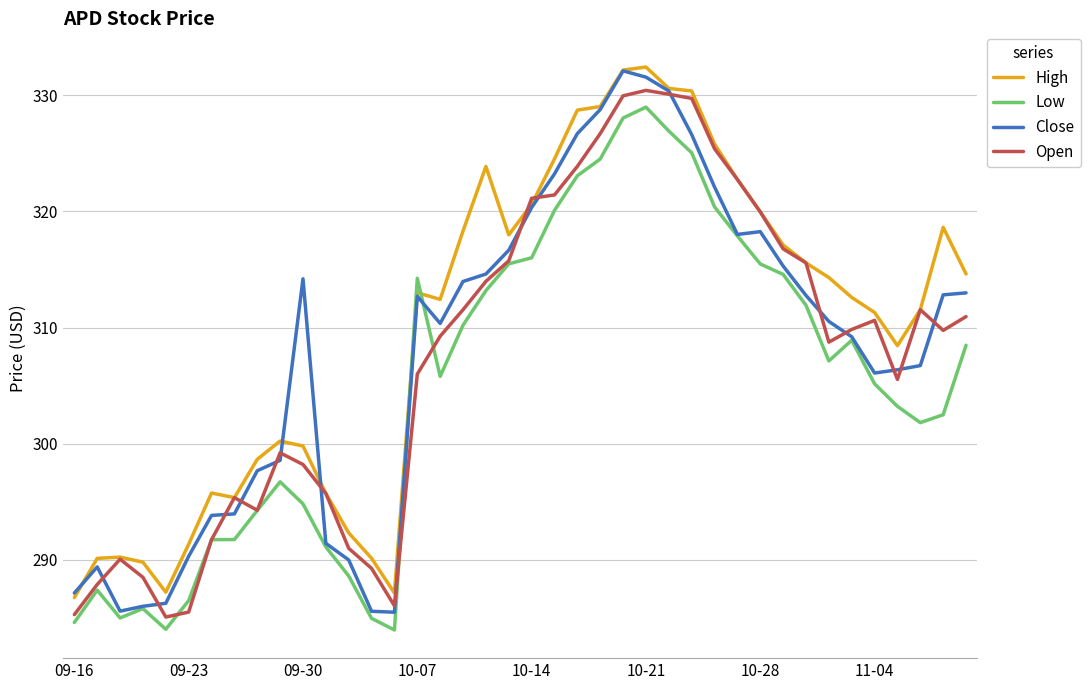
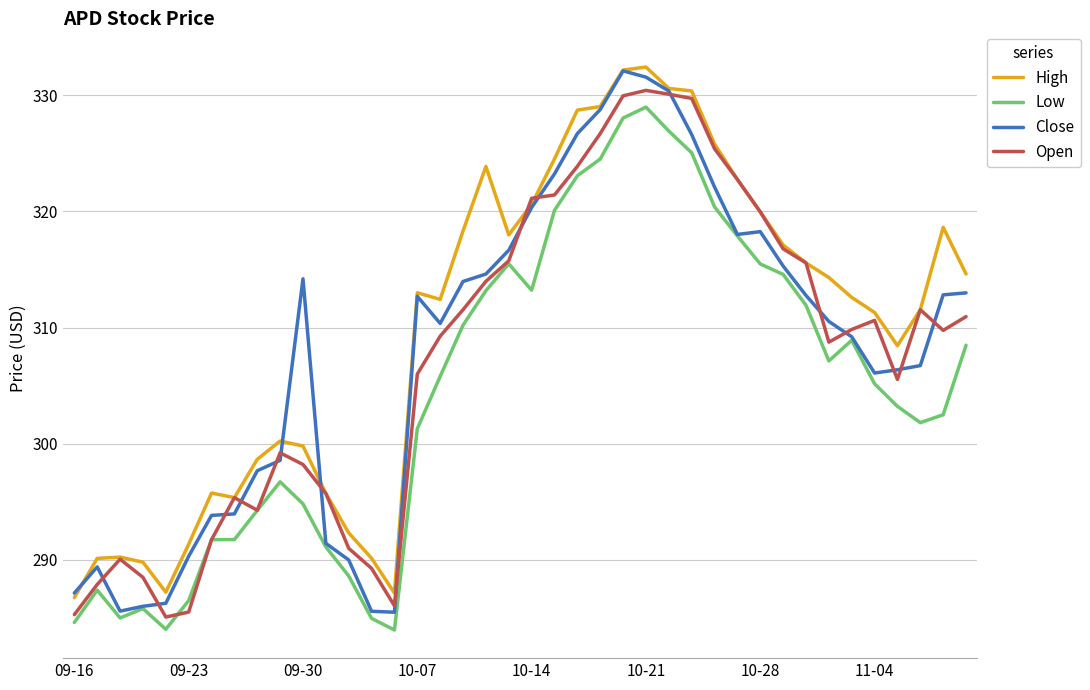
  {
    "High": {
      "09-16": 286.8,
      "09-23": 291.3,
      "09-30": 299.8,
      "10-07": 313.0,
      "10-14": 320.6,
      "10-21": 332.4,
      "11-04": 311.3
    },
    "Low": {
      "09-16": 284.6,
      "09-23": 286.5,
      "09-30": 294.8,
-     "10-07": 314.2,
-     "10-14": 316.0,
+     "10-07": 301.3,
+     "10-14": 313.2,
      "10-21": 329.0,
      "10-28": 315.5,
      "11-04": 305.2
    },
    "Close": {
      "09-16": 287.2,
      "09-23": 290.3,
      "09-30": 314.2,
      "10-07": 312.7,
      "10-14": 320.3,
      "10-21": 331.6,
      "10-28": 318.3,
      "11-04": 306.1
    },
    "Open": {
      "09-16": 285.3,
      "09-23": 285.5,
      "09-30": 298.2,
      "10-07": 306.0,
      "10-14": 321.1,
      "10-21": 330.4,
      "11-04": 310.6
    }
  }
